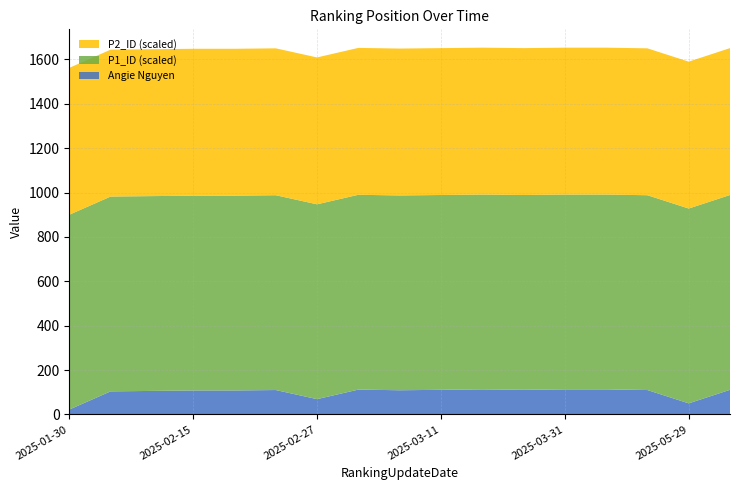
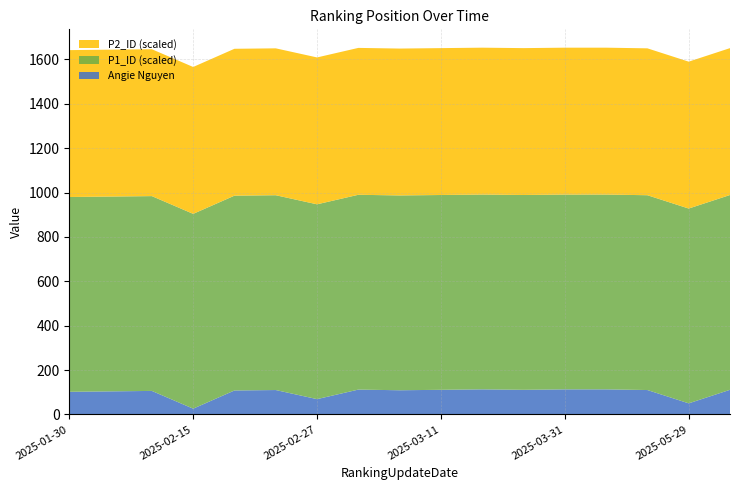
  {
    "Angie Nguyen": {
-     "2025-01-30": 20,
-     "2025-02-15": 110,
+     "2025-01-30": 100,
+     "2025-02-15": 30,
      "2025-02-27": 70,
      "2025-03-11": 110,
      "2025-03-31": 110,
      "2025-05-29": 50
    },
    "P1_ID (scaled)": {
      "2025-01-30": 880,
      "2025-02-15": 880,
      "2025-02-27": 880,
      "2025-03-11": 880,
      "2025-03-31": 880,
      "2025-05-29": 880
    },
    "P2_ID (scaled)": {
      "2025-01-30": 660,
      "2025-02-15": 660,
      "2025-02-27": 660,
      "2025-03-11": 660,
      "2025-03-31": 660,
      "2025-05-29": 660
    }
  }
